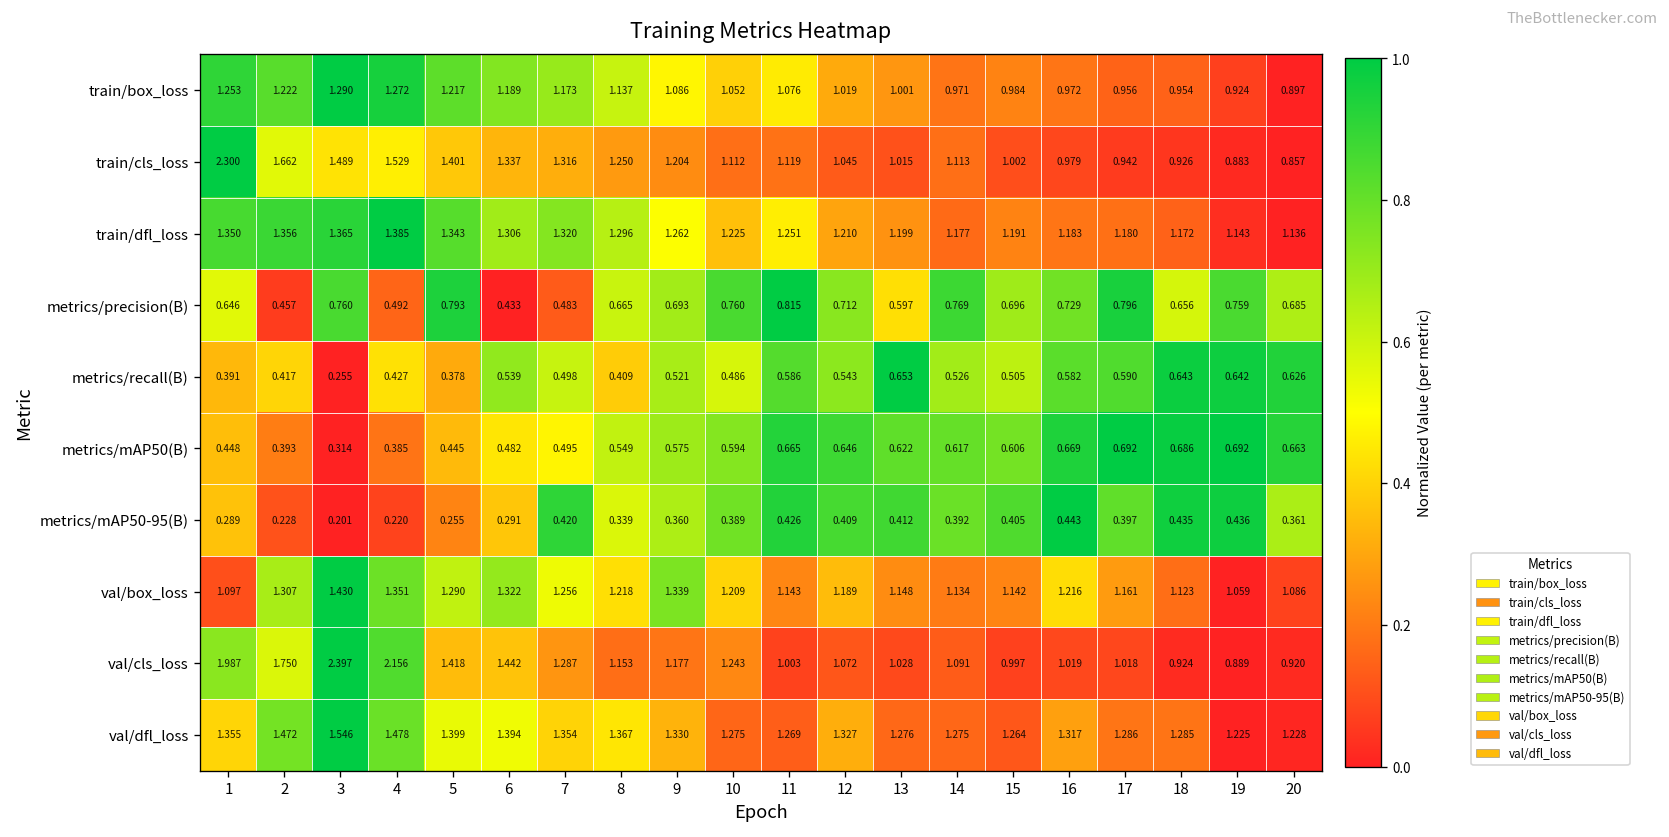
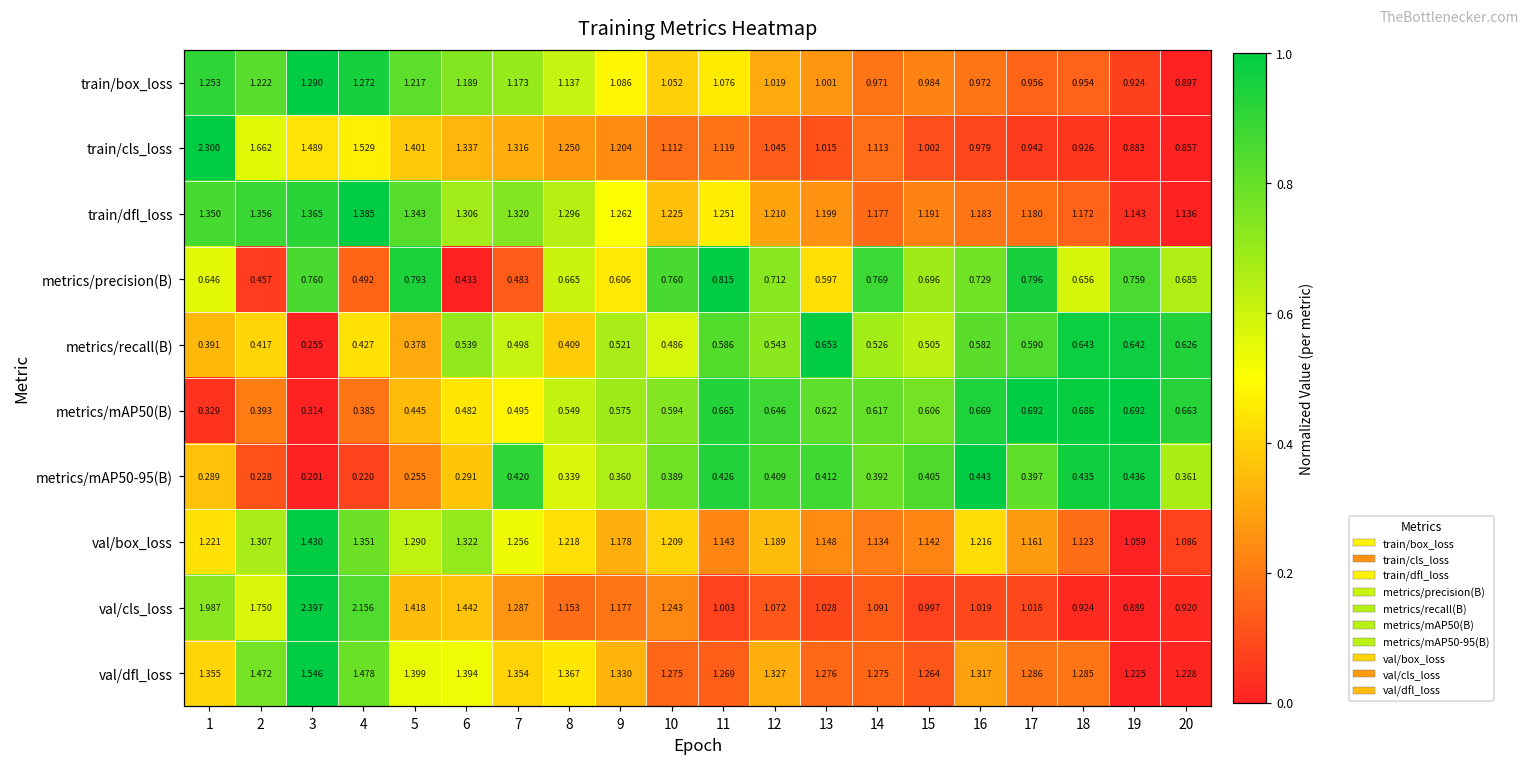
  {
    "train/box_loss": {
      "1": 1.253,
      "2": 1.222,
      "3": 1.290,
      "4": 1.272,
      "5": 1.217,
      "6": 1.189,
      "7": 1.173,
      "8": 1.137,
      "9": 1.086,
      "10": 1.052,
      "11": 1.076,
      "12": 1.019,
      "13": 1.001,
      "14": 0.971,
      "15": 0.984,
      "16": 0.972,
      "17": 0.956,
      "18": 0.954,
      "19": 0.924,
      "20": 0.897
    },
    "train/cls_loss": {
      "1": 2.300,
      "2": 1.662,
      "3": 1.489,
      "4": 1.529,
      "5": 1.401,
      "6": 1.337,
      "7": 1.316,
      "8": 1.250,
      "9": 1.204,
      "10": 1.112,
      "11": 1.119,
      "12": 1.045,
      "13": 1.015,
      "14": 1.113,
      "15": 1.002,
      "16": 0.979,
      "17": 0.942,
      "18": 0.926,
      "19": 0.883,
      "20": 0.857
    },
    "train/dfl_loss": {
      "1": 1.350,
      "2": 1.356,
      "3": 1.365,
      "4": 1.385,
      "5": 1.343,
      "6": 1.306,
      "7": 1.320,
      "8": 1.296,
      "9": 1.262,
      "10": 1.225,
      "11": 1.251,
      "12": 1.210,
      "13": 1.199,
      "14": 1.177,
      "15": 1.191,
      "16": 1.183,
      "17": 1.180,
      "18": 1.172,
      "19": 1.143,
      "20": 1.136
    },
    "metrics/precision(B)": {
      "1": 0.646,
      "2": 0.457,
      "3": 0.760,
      "4": 0.492,
      "5": 0.793,
      "6": 0.433,
      "7": 0.483,
      "8": 0.665,
-     "9": 0.693,
+     "9": 0.606,
      "10": 0.760,
      "11": 0.815,
      "12": 0.712,
      "13": 0.597,
      "14": 0.769,
      "15": 0.696,
      "16": 0.729,
      "17": 0.796,
      "18": 0.656,
      "19": 0.759,
      "20": 0.685
    },
    "metrics/recall(B)": {
      "1": 0.391,
      "2": 0.417,
      "3": 0.255,
      "4": 0.427,
      "5": 0.378,
      "6": 0.539,
      "7": 0.498,
      "8": 0.409,
      "9": 0.521,
      "10": 0.486,
      "11": 0.586,
      "12": 0.543,
      "13": 0.653,
      "14": 0.526,
      "15": 0.505,
      "16": 0.582,
      "17": 0.590,
      "18": 0.643,
      "19": 0.642,
      "20": 0.626
    },
    "metrics/mAP50(B)": {
-     "1": 0.448,
+     "1": 0.329,
      "2": 0.393,
      "3": 0.314,
      "4": 0.385,
      "5": 0.445,
      "6": 0.482,
      "7": 0.495,
      "8": 0.549,
      "9": 0.575,
      "10": 0.594,
      "11": 0.665,
      "12": 0.646,
      "13": 0.622,
      "14": 0.617,
      "15": 0.606,
      "16": 0.669,
      "17": 0.692,
      "18": 0.686,
      "19": 0.692,
      "20": 0.663
    },
    "metrics/mAP50-95(B)": {
      "1": 0.289,
      "2": 0.228,
      "3": 0.201,
      "4": 0.220,
      "5": 0.255,
      "6": 0.291,
      "7": 0.420,
      "8": 0.339,
      "9": 0.360,
      "10": 0.389,
      "11": 0.426,
      "12": 0.409,
      "13": 0.412,
      "14": 0.392,
      "15": 0.405,
      "16": 0.443,
      "17": 0.397,
      "18": 0.435,
      "19": 0.436,
      "20": 0.361
    },
    "val/box_loss": {
-     "1": 1.097,
+     "1": 1.221,
      "2": 1.307,
      "3": 1.430,
      "4": 1.351,
      "5": 1.290,
      "6": 1.322,
      "7": 1.256,
      "8": 1.218,
-     "9": 1.339,
+     "9": 1.178,
      "10": 1.209,
      "11": 1.143,
      "12": 1.189,
      "13": 1.148,
      "14": 1.134,
      "15": 1.142,
      "16": 1.216,
      "17": 1.161,
      "18": 1.123,
      "19": 1.059,
      "20": 1.086
    },
    "val/cls_loss": {
      "1": 1.987,
      "2": 1.750,
      "3": 2.397,
      "4": 2.156,
      "5": 1.418,
      "6": 1.442,
      "7": 1.287,
      "8": 1.153,
      "9": 1.177,
      "10": 1.243,
      "11": 1.003,
      "12": 1.072,
      "13": 1.028,
      "14": 1.091,
      "15": 0.997,
      "16": 1.019,
      "17": 1.018,
      "18": 0.924,
      "19": 0.889,
      "20": 0.920
    },
    "val/dfl_loss": {
      "1": 1.355,
      "2": 1.472,
      "3": 1.546,
      "4": 1.478,
      "5": 1.399,
      "6": 1.394,
      "7": 1.354,
      "8": 1.367,
      "9": 1.330,
      "10": 1.275,
      "11": 1.269,
      "12": 1.327,
      "13": 1.276,
      "14": 1.275,
      "15": 1.264,
      "16": 1.317,
      "17": 1.286,
      "18": 1.285,
      "19": 1.225,
      "20": 1.228
    }
  }
